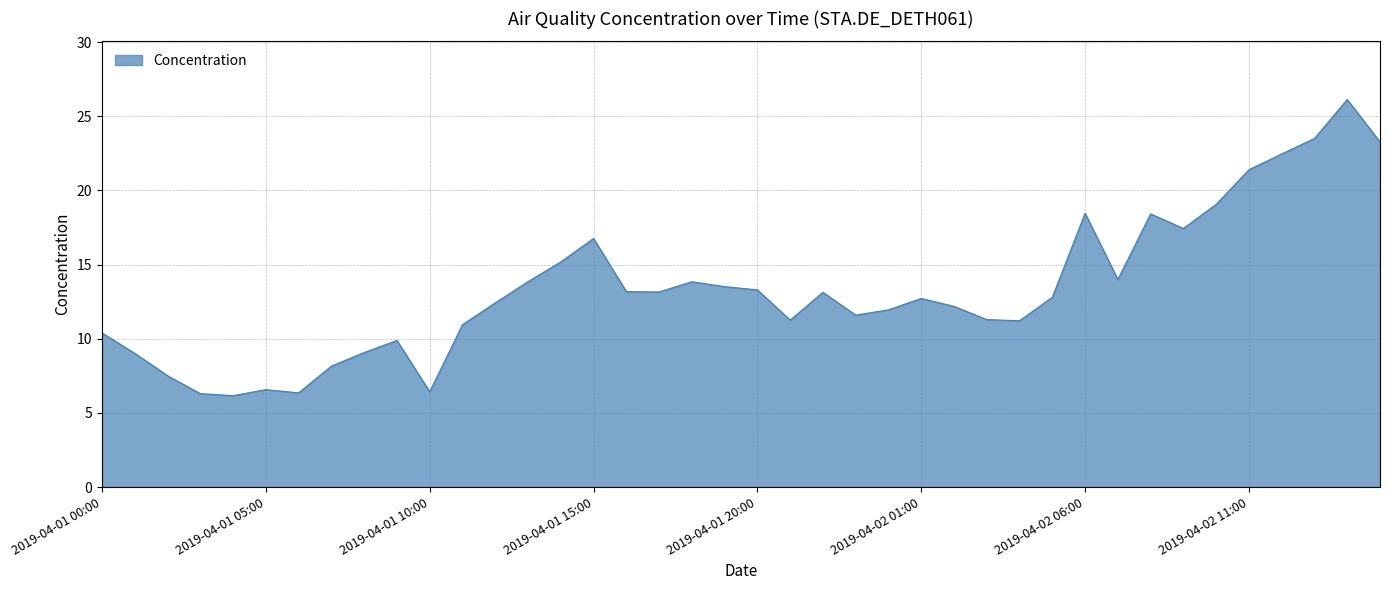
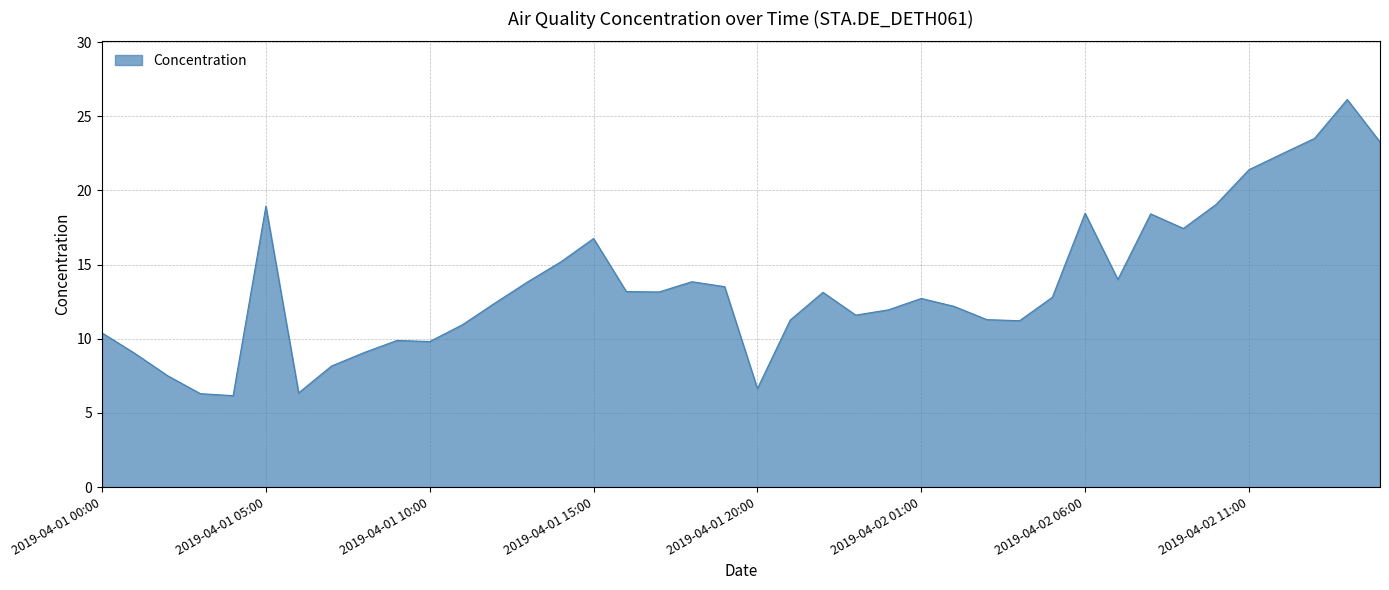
  {
    "2019-04-01 00:00": 10.4,
-   "2019-04-01 05:00": 6.6,
-   "2019-04-01 10:00": 6.4,
+   "2019-04-01 05:00": 18.9,
+   "2019-04-01 10:00": 9.8,
    "2019-04-01 15:00": 16.8,
-   "2019-04-01 20:00": 13.3,
+   "2019-04-01 20:00": 6.6,
    "2019-04-02 01:00": 12.7,
    "2019-04-02 06:00": 18.5,
    "2019-04-02 11:00": 21.4
  }
